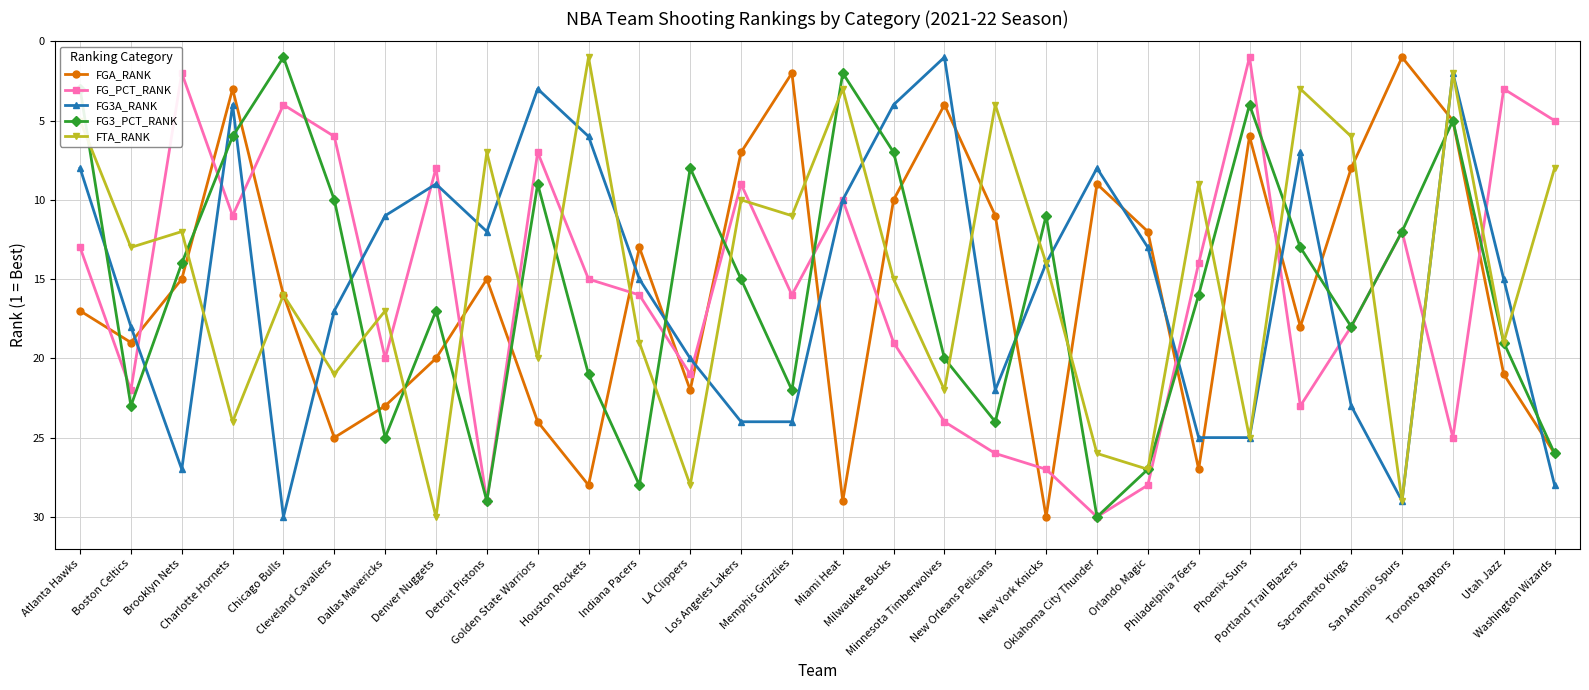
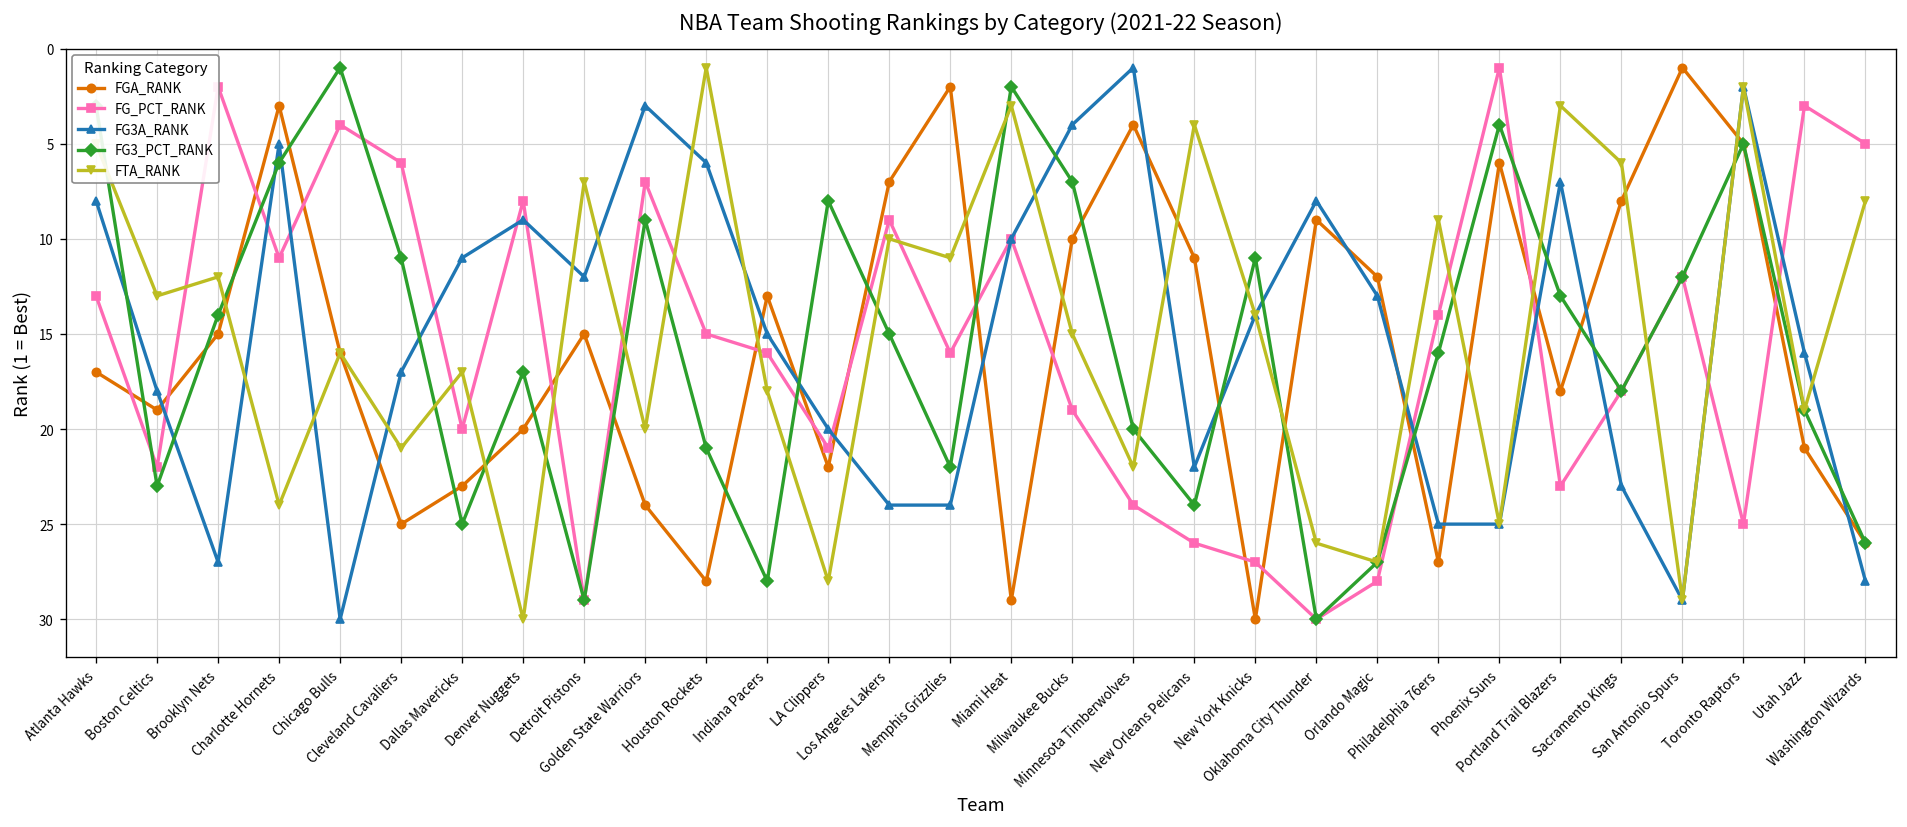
  {
    "FGA_RANK": {
      "Atlanta Hawks": 17,
      "Boston Celtics": 19,
      "Brooklyn Nets": 15,
      "Charlotte Hornets": 3,
      "Cleveland Cavaliers": 25,
      "Dallas Mavericks": 23,
      "Denver Nuggets": 20,
      "Detroit Pistons": 15,
      "Golden State Warriors": 24,
      "Houston Rockets": 28,
      "Indiana Pacers": 13,
      "LA Clippers": 22,
      "Los Angeles Lakers": 7,
      "Memphis Grizzlies": 2,
      "Miami Heat": 29,
      "Milwaukee Bucks": 10,
      "Minnesota Timberwolves": 4,
      "New Orleans Pelicans": 11,
      "New York Knicks": 30,
      "Oklahoma City Thunder": 9,
      "Orlando Magic": 12,
      "Philadelphia 76ers": 27,
      "Phoenix Suns": 6,
      "Portland Trail Blazers": 18,
      "Sacramento Kings": 8,
      "San Antonio Spurs": 1,
      "Utah Jazz": 21
    },
    "FG_PCT_RANK": {
      "Atlanta Hawks": 13,
      "Boston Celtics": 22,
      "Charlotte Hornets": 11,
      "Chicago Bulls": 4,
      "Cleveland Cavaliers": 6,
      "Dallas Mavericks": 20,
      "Denver Nuggets": 8,
      "Golden State Warriors": 7,
      "Houston Rockets": 15,
      "Indiana Pacers": 16,
      "LA Clippers": 21,
      "Los Angeles Lakers": 9,
      "Memphis Grizzlies": 16,
      "Milwaukee Bucks": 19,
      "Minnesota Timberwolves": 24,
      "New Orleans Pelicans": 26,
      "New York Knicks": 27,
      "Orlando Magic": 28,
      "Philadelphia 76ers": 14,
      "Phoenix Suns": 1,
      "Portland Trail Blazers": 23,
      "Toronto Raptors": 25,
      "Utah Jazz": 3,
      "Washington Wizards": 5
    },
    "FG3A_RANK": {
      "Atlanta Hawks": 8,
      "Boston Celtics": 18,
      "Brooklyn Nets": 27,
-     "Charlotte Hornets": 4,
+     "Charlotte Hornets": 5,
      "Chicago Bulls": 30,
      "Cleveland Cavaliers": 17,
      "Dallas Mavericks": 11,
      "Denver Nuggets": 9,
      "Detroit Pistons": 12,
      "Golden State Warriors": 3,
      "Houston Rockets": 6,
      "Indiana Pacers": 15,
      "LA Clippers": 20,
      "Los Angeles Lakers": 24,
      "Memphis Grizzlies": 24,
      "Milwaukee Bucks": 4,
      "Minnesota Timberwolves": 1,
      "New Orleans Pelicans": 22,
      "Oklahoma City Thunder": 8,
      "Orlando Magic": 13,
      "Philadelphia 76ers": 25,
      "Portland Trail Blazers": 7,
      "Sacramento Kings": 23,
-     "Utah Jazz": 15,
+     "Utah Jazz": 16,
      "Washington Wizards": 28
    },
    "FG3_PCT_RANK": {
      "Boston Celtics": 23,
      "Brooklyn Nets": 14,
      "Charlotte Hornets": 6,
      "Chicago Bulls": 1,
-     "Cleveland Cavaliers": 10,
+     "Cleveland Cavaliers": 11,
      "Dallas Mavericks": 25,
      "Denver Nuggets": 17,
      "Golden State Warriors": 9,
      "Houston Rockets": 21,
      "Indiana Pacers": 28,
      "LA Clippers": 8,
      "Los Angeles Lakers": 15,
      "Memphis Grizzlies": 22,
      "Miami Heat": 2,
      "Milwaukee Bucks": 7,
      "Minnesota Timberwolves": 20,
      "New Orleans Pelicans": 24,
      "New York Knicks": 11,
      "Philadelphia 76ers": 16,
      "Phoenix Suns": 4,
      "Portland Trail Blazers": 13
    },
    "FTA_RANK": {
      "Boston Celtics": 13,
      "Brooklyn Nets": 12,
      "Charlotte Hornets": 24,
      "Cleveland Cavaliers": 21,
      "Dallas Mavericks": 17,
      "Denver Nuggets": 30,
      "Detroit Pistons": 7,
      "Golden State Warriors": 20,
      "Houston Rockets": 1,
-     "Indiana Pacers": 19,
+     "Indiana Pacers": 18,
      "LA Clippers": 28,
      "Los Angeles Lakers": 10,
      "Memphis Grizzlies": 11,
      "Miami Heat": 3,
      "Milwaukee Bucks": 15,
      "Minnesota Timberwolves": 22,
      "New Orleans Pelicans": 4,
      "Oklahoma City Thunder": 26,
      "Philadelphia 76ers": 9,
      "Portland Trail Blazers": 3,
      "Sacramento Kings": 6,
      "Washington Wizards": 8
    }
  }
